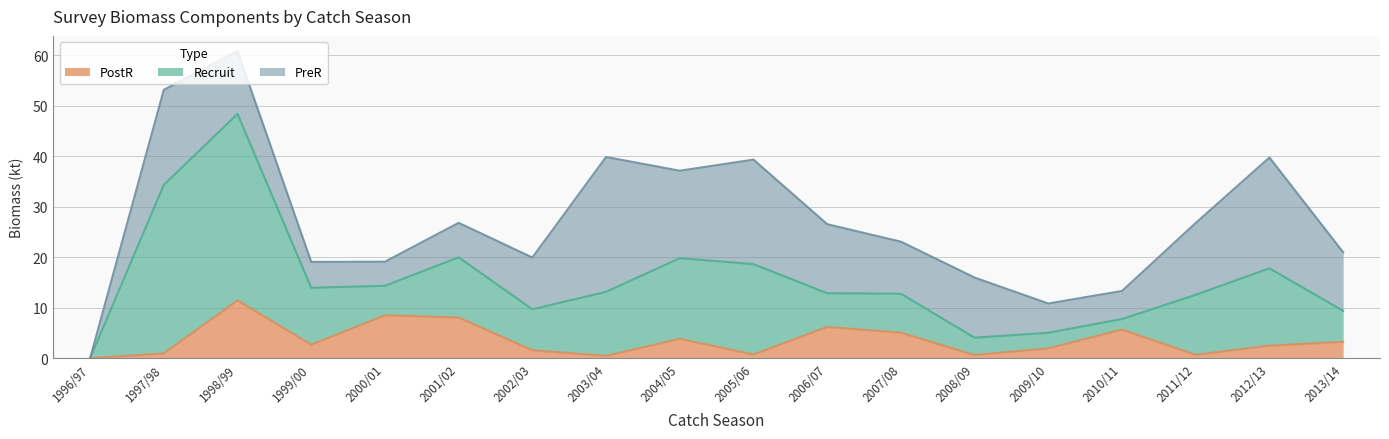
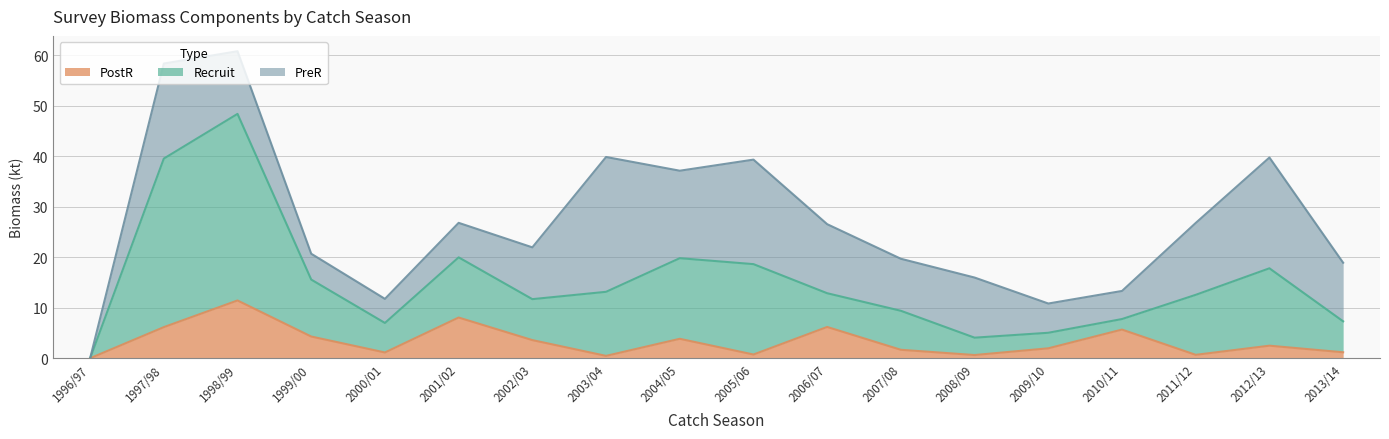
  {
    "PostR": {
-     "1997/98": 1,
+     "1997/98": 6,
      "1998/99": 11,
-     "1999/00": 3,
-     "2000/01": 9,
+     "1999/00": 4,
+     "2000/01": 1,
      "2001/02": 8,
-     "2002/03": 2,
+     "2002/03": 4,
      "2003/04": 0,
      "2004/05": 4,
      "2005/06": 1,
      "2006/07": 6,
-     "2007/08": 5,
+     "2007/08": 2,
      "2008/09": 1,
      "2009/10": 2,
      "2010/11": 6,
      "2011/12": 1,
      "2012/13": 2,
-     "2013/14": 3
+     "2013/14": 1
    }
  }
